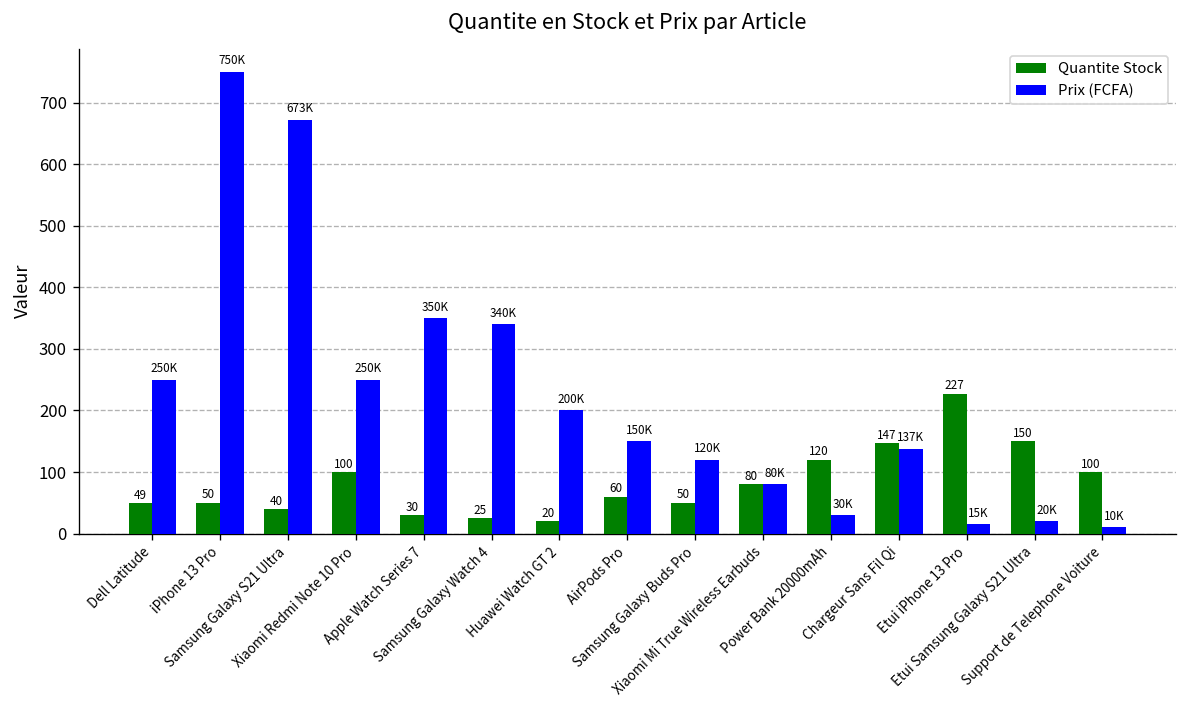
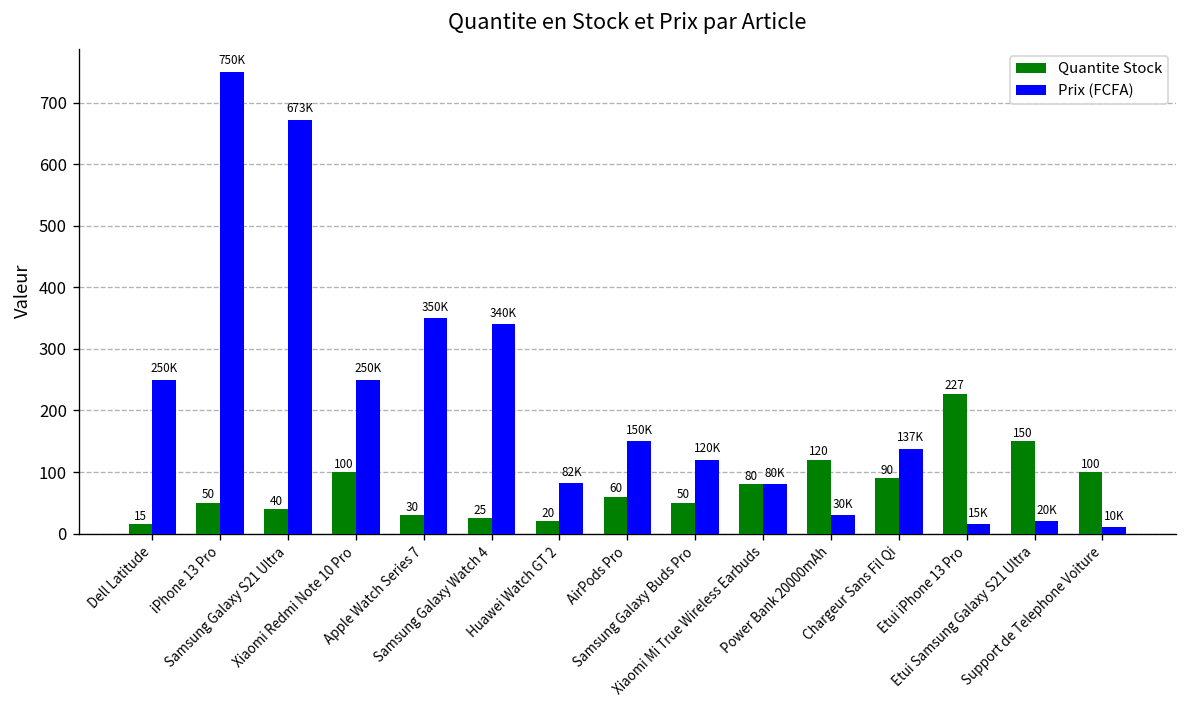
  {
    "Quantite Stock": {
-     "Dell Latitude": "49",
+     "Dell Latitude": "15",
      "iPhone 13 Pro": "50",
      "Samsung Galaxy S21 Ultra": "40",
      "Xiaomi Redmi Note 10 Pro": "100",
      "Apple Watch Series 7": "30",
      "Samsung Galaxy Watch 4": "25",
      "Huawei Watch GT 2": "20",
      "AirPods Pro": "60",
      "Samsung Galaxy Buds Pro": "50",
      "Xiaomi Mi True Wireless Earbuds": "80",
      "Power Bank 20000mAh": "120",
-     "Chargeur Sans Fil Qi": "147",
+     "Chargeur Sans Fil Qi": "90",
      "Etui iPhone 13 Pro": "227",
      "Etui Samsung Galaxy S21 Ultra": "150",
      "Support de Telephone Voiture": "100"
    },
    "Prix (FCFA)": {
      "Dell Latitude": "250K",
      "iPhone 13 Pro": "750K",
      "Samsung Galaxy S21 Ultra": "673K",
      "Xiaomi Redmi Note 10 Pro": "250K",
      "Apple Watch Series 7": "350K",
      "Samsung Galaxy Watch 4": "340K",
-     "Huawei Watch GT 2": "200K",
+     "Huawei Watch GT 2": "82K",
      "AirPods Pro": "150K",
      "Samsung Galaxy Buds Pro": "120K",
      "Xiaomi Mi True Wireless Earbuds": "80K",
      "Power Bank 20000mAh": "30K",
      "Chargeur Sans Fil Qi": "137K",
      "Etui iPhone 13 Pro": "15K",
      "Etui Samsung Galaxy S21 Ultra": "20K",
      "Support de Telephone Voiture": "10K"
    }
  }
